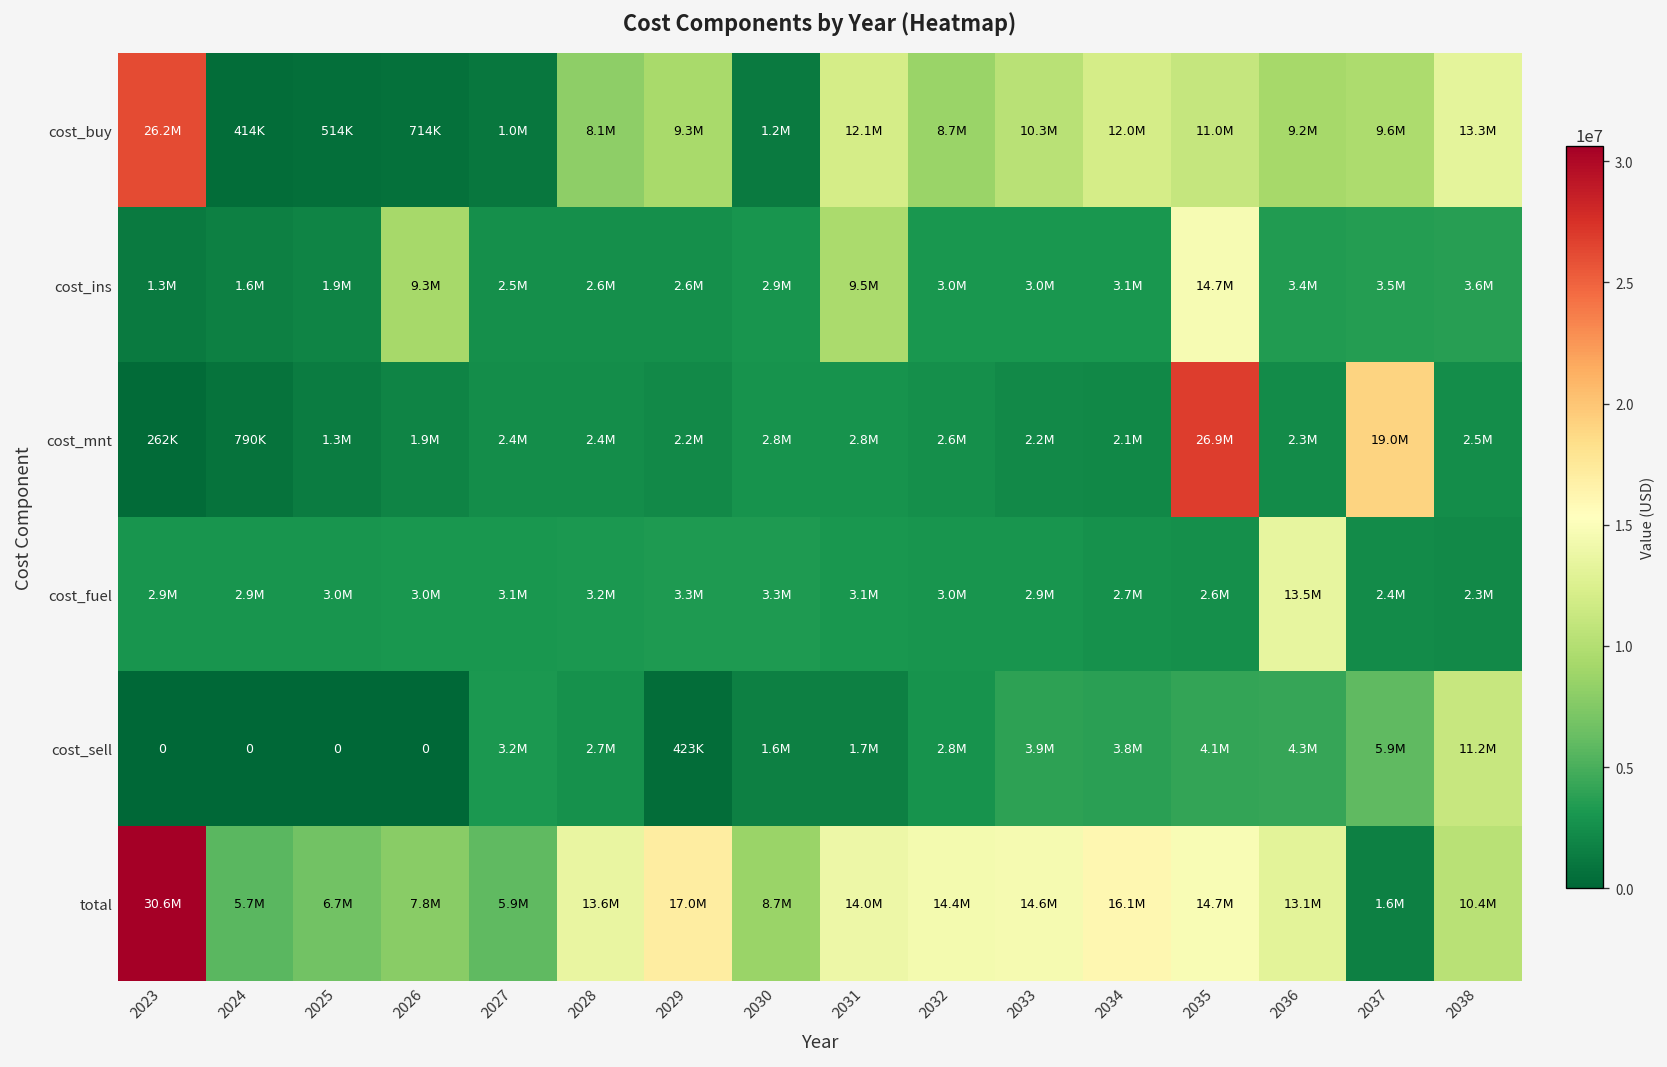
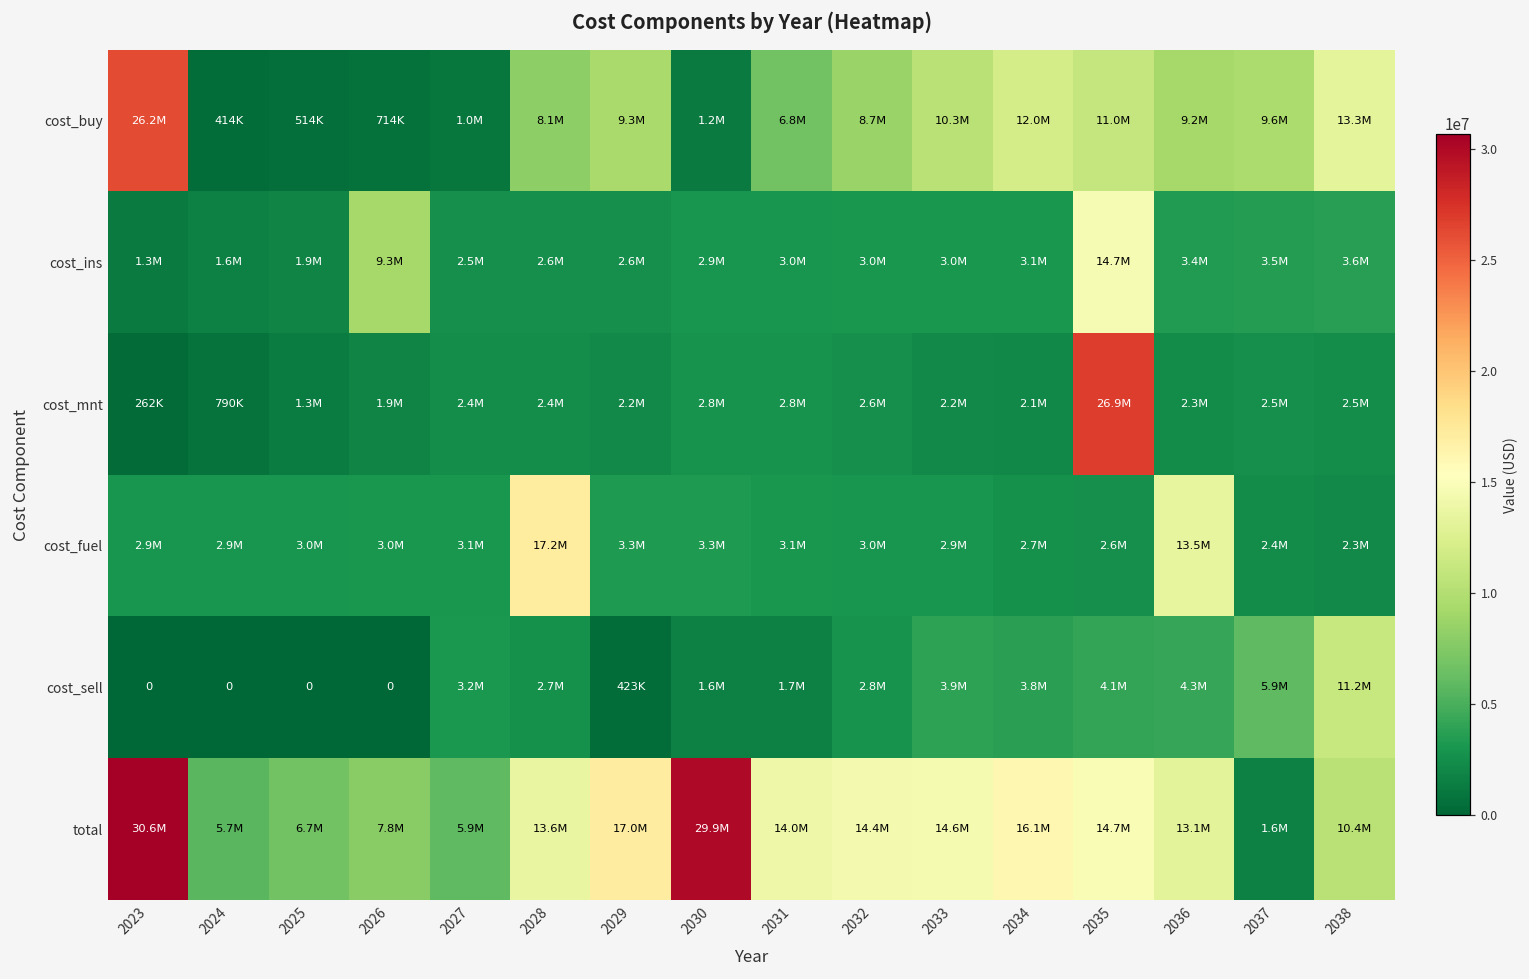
  {
    "cost_buy": {
      "2023": "26.2M",
      "2024": "414K",
      "2025": "514K",
      "2026": "714K",
      "2027": "1.0M",
      "2028": "8.1M",
      "2029": "9.3M",
      "2030": "1.2M",
-     "2031": "12.1M",
+     "2031": "6.8M",
      "2032": "8.7M",
      "2033": "10.3M",
      "2034": "12.0M",
      "2035": "11.0M",
      "2036": "9.2M",
      "2037": "9.6M",
      "2038": "13.3M"
    },
    "cost_ins": {
      "2023": "1.3M",
      "2024": "1.6M",
      "2025": "1.9M",
      "2026": "9.3M",
      "2027": "2.5M",
      "2028": "2.6M",
      "2029": "2.6M",
      "2030": "2.9M",
-     "2031": "9.5M",
+     "2031": "3.0M",
      "2032": "3.0M",
      "2033": "3.0M",
      "2034": "3.1M",
      "2035": "14.7M",
      "2036": "3.4M",
      "2037": "3.5M",
      "2038": "3.6M"
    },
    "cost_mnt": {
      "2023": "262K",
      "2024": "790K",
      "2025": "1.3M",
      "2026": "1.9M",
      "2027": "2.4M",
      "2028": "2.4M",
      "2029": "2.2M",
      "2030": "2.8M",
      "2031": "2.8M",
      "2032": "2.6M",
      "2033": "2.2M",
      "2034": "2.1M",
      "2035": "26.9M",
      "2036": "2.3M",
-     "2037": "19.0M",
+     "2037": "2.5M",
      "2038": "2.5M"
    },
    "cost_fuel": {
      "2023": "2.9M",
      "2024": "2.9M",
      "2025": "3.0M",
      "2026": "3.0M",
      "2027": "3.1M",
-     "2028": "3.2M",
+     "2028": "17.2M",
      "2029": "3.3M",
      "2030": "3.3M",
      "2031": "3.1M",
      "2032": "3.0M",
      "2033": "2.9M",
      "2034": "2.7M",
      "2035": "2.6M",
      "2036": "13.5M",
      "2037": "2.4M",
      "2038": "2.3M"
    },
    "cost_sell": {
      "2023": "0",
      "2024": "0",
      "2025": "0",
      "2026": "0",
      "2027": "3.2M",
      "2028": "2.7M",
      "2029": "423K",
      "2030": "1.6M",
      "2031": "1.7M",
      "2032": "2.8M",
      "2033": "3.9M",
      "2034": "3.8M",
      "2035": "4.1M",
      "2036": "4.3M",
      "2037": "5.9M",
      "2038": "11.2M"
    },
    "total": {
      "2023": "30.6M",
      "2024": "5.7M",
      "2025": "6.7M",
      "2026": "7.8M",
      "2027": "5.9M",
      "2028": "13.6M",
      "2029": "17.0M",
-     "2030": "8.7M",
+     "2030": "29.9M",
      "2031": "14.0M",
      "2032": "14.4M",
      "2033": "14.6M",
      "2034": "16.1M",
      "2035": "14.7M",
      "2036": "13.1M",
      "2037": "1.6M",
      "2038": "10.4M"
    }
  }
